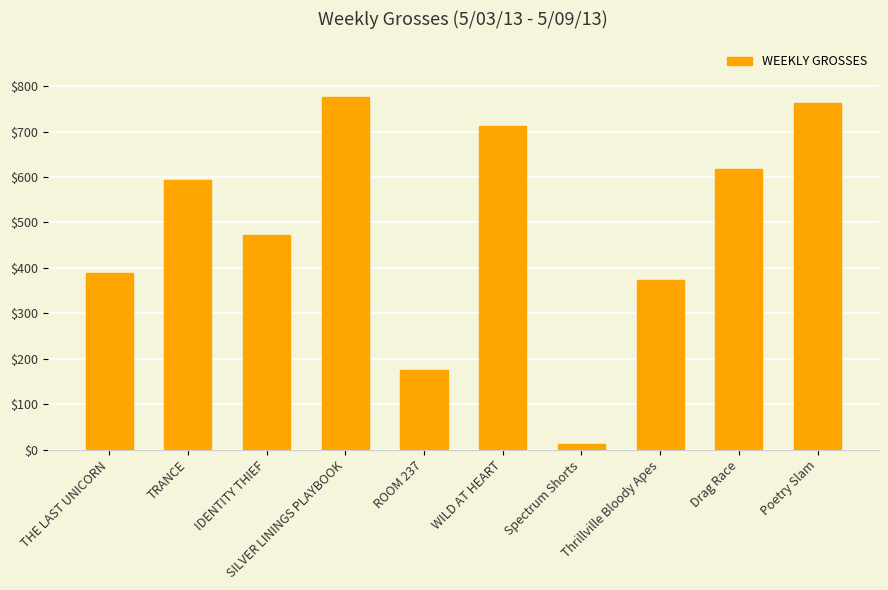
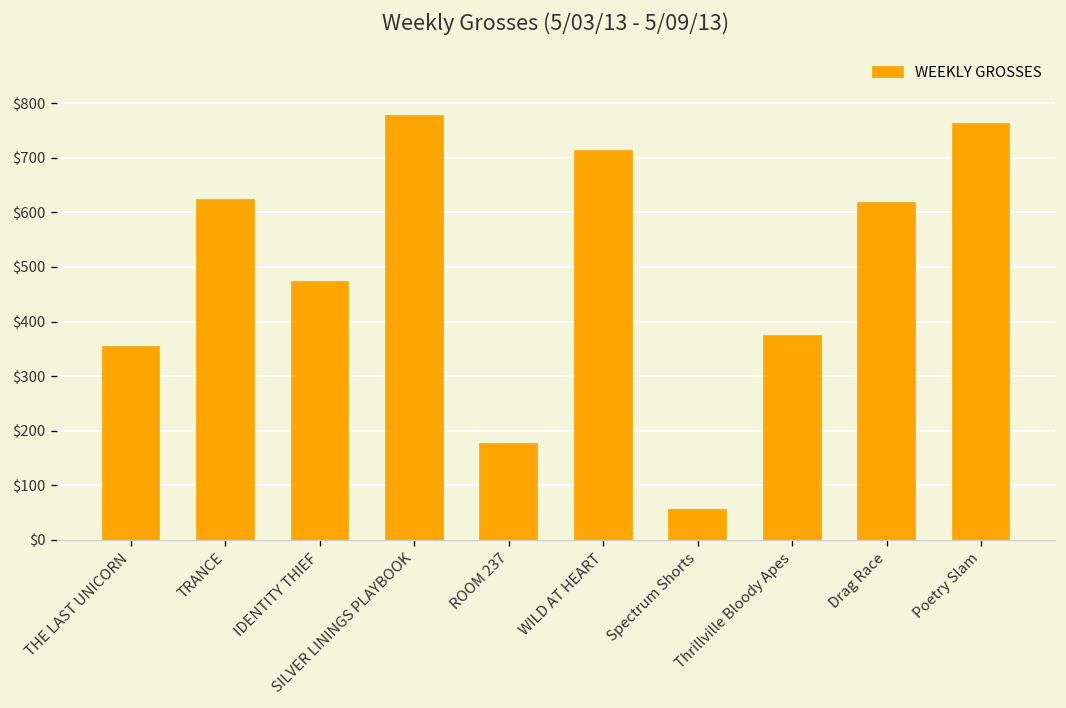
  {
-   "THE LAST UNICORN": "$390",
-   "TRANCE": "$590",
+   "THE LAST UNICORN": "$350",
+   "TRANCE": "$620",
    "IDENTITY THIEF": "$470",
    "SILVER LININGS PLAYBOOK": "$780",
    "ROOM 237": "$180",
    "WILD AT HEART": "$710",
-   "Spectrum Shorts": "$10",
+   "Spectrum Shorts": "$50",
    "Thrillville Bloody Apes": "$370",
    "Drag Race": "$620",
    "Poetry Slam": "$760"
  }
